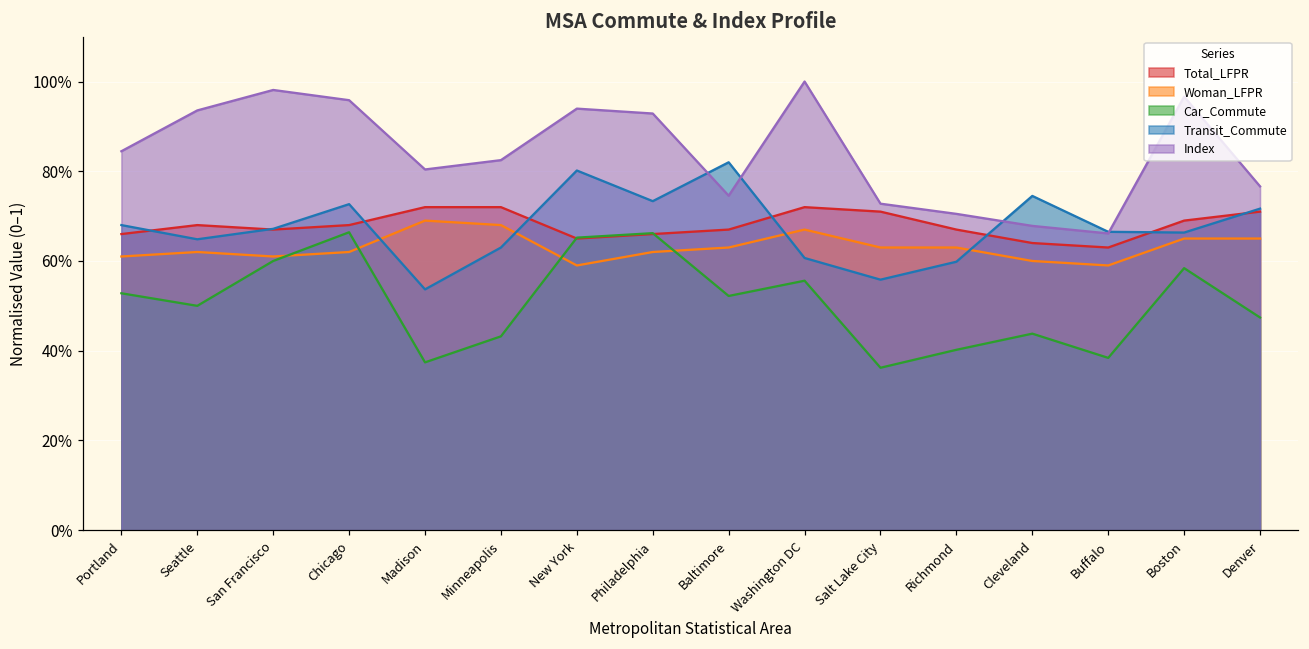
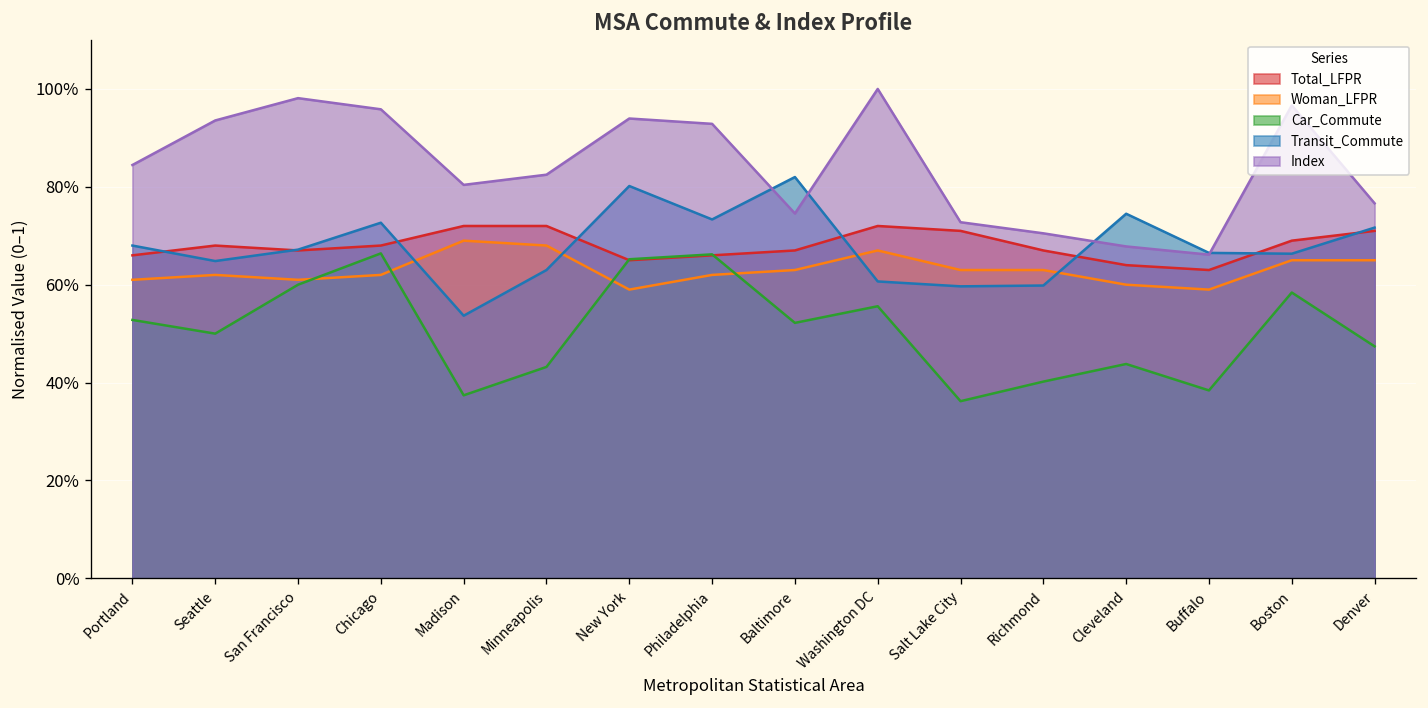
  {
    "Total_LFPR": {
      "Portland": "66%",
      "Seattle": "68%",
      "Chicago": "68%",
      "Madison": "72%",
      "Minneapolis": "72%",
      "Baltimore": "67%",
      "Washington DC": "72%",
      "Salt Lake City": "71%",
      "Richmond": "67%",
      "Cleveland": "64%",
      "Buffalo": "63%",
      "Boston": "69%",
      "Denver": "71%"
    },
    "Woman_LFPR": {
      "Portland": "61%",
      "Seattle": "62%",
      "San Francisco": "61%",
      "Chicago": "62%",
      "Madison": "69%",
      "Minneapolis": "68%",
      "New York": "59%",
      "Philadelphia": "62%",
      "Baltimore": "63%",
      "Washington DC": "67%",
      "Salt Lake City": "63%",
      "Richmond": "63%",
      "Cleveland": "60%",
      "Buffalo": "59%",
      "Boston": "65%",
      "Denver": "65%"
    },
    "Car_Commute": {
      "Portland": "53%",
      "Seattle": "50%",
      "San Francisco": "60%",
      "Chicago": "66%",
      "Madison": "37%",
      "Minneapolis": "43%",
      "Baltimore": "52%",
      "Washington DC": "56%",
      "Salt Lake City": "36%",
      "Richmond": "40%",
      "Cleveland": "44%",
      "Buffalo": "38%",
      "Boston": "58%",
      "Denver": "47%"
    },
    "Transit_Commute": {
      "Portland": "68%",
      "Seattle": "65%",
      "Chicago": "73%",
      "Madison": "54%",
      "Minneapolis": "63%",
      "New York": "80%",
      "Philadelphia": "73%",
      "Baltimore": "82%",
      "Washington DC": "61%",
-     "Salt Lake City": "56%",
+     "Salt Lake City": "60%",
      "Richmond": "60%",
      "Cleveland": "75%",
      "Boston": "66%",
      "Denver": "72%"
    },
    "Index": {
      "Portland": "84%",
      "Seattle": "94%",
      "San Francisco": "98%",
      "Chicago": "96%",
      "Madison": "80%",
      "Minneapolis": "82%",
      "New York": "94%",
      "Philadelphia": "93%",
      "Baltimore": "75%",
      "Washington DC": "100%",
      "Salt Lake City": "73%",
      "Richmond": "71%",
      "Cleveland": "68%",
      "Denver": "77%"
    }
  }
